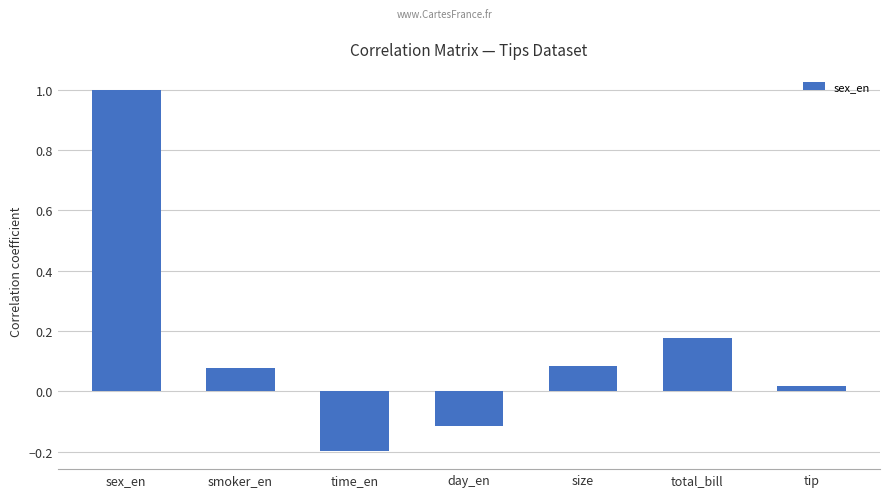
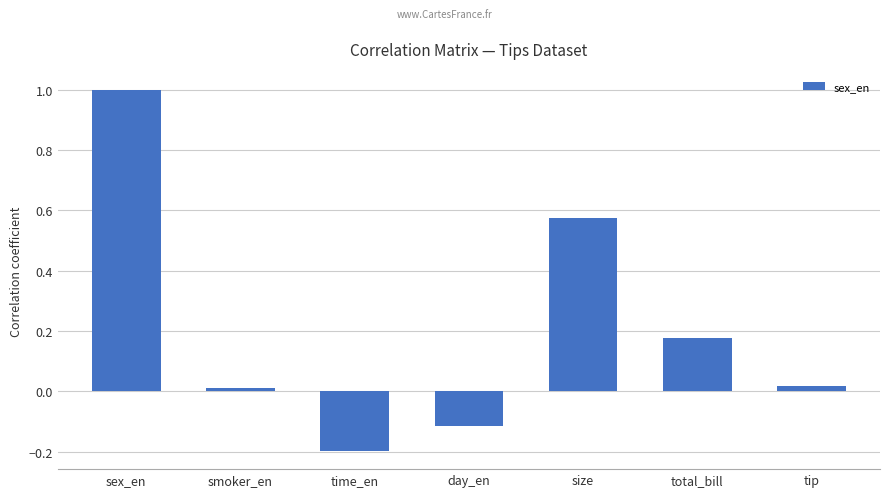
  {
    "sex_en": 1.00,
-   "smoker_en": 0.08,
+   "smoker_en": 0.01,
    "time_en": -0.20,
    "day_en": -0.11,
-   "size": 0.08,
+   "size": 0.58,
    "total_bill": 0.18,
    "tip": 0.02
  }
